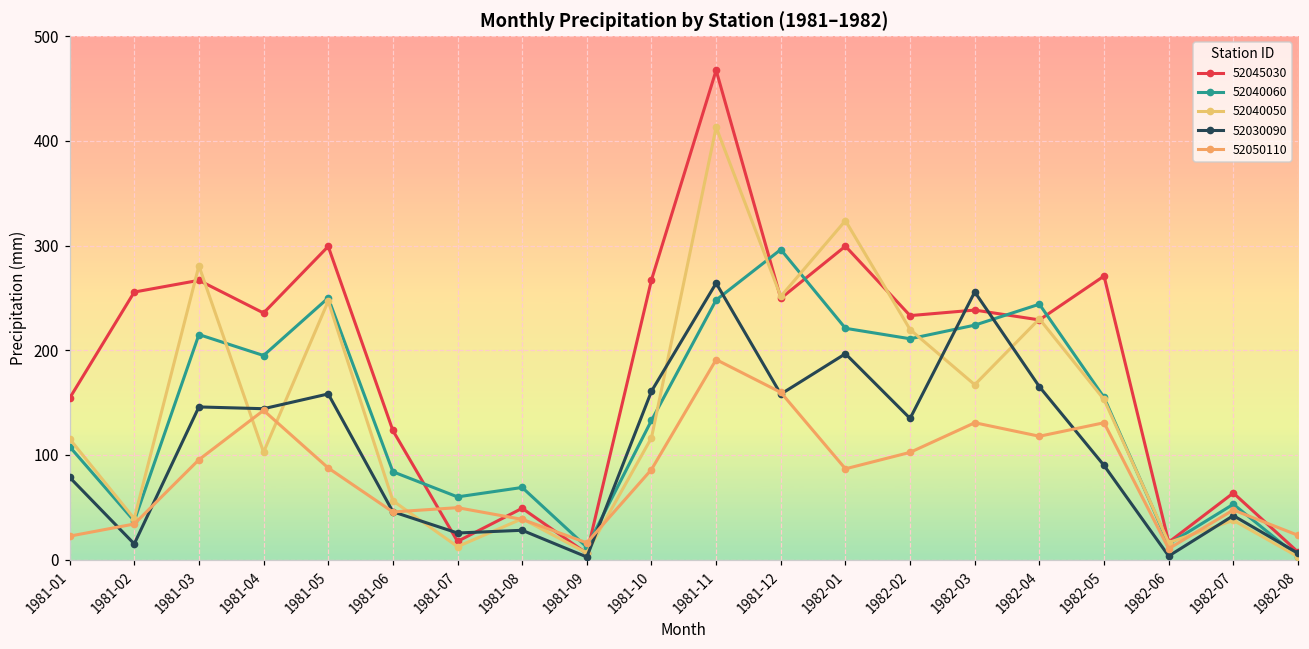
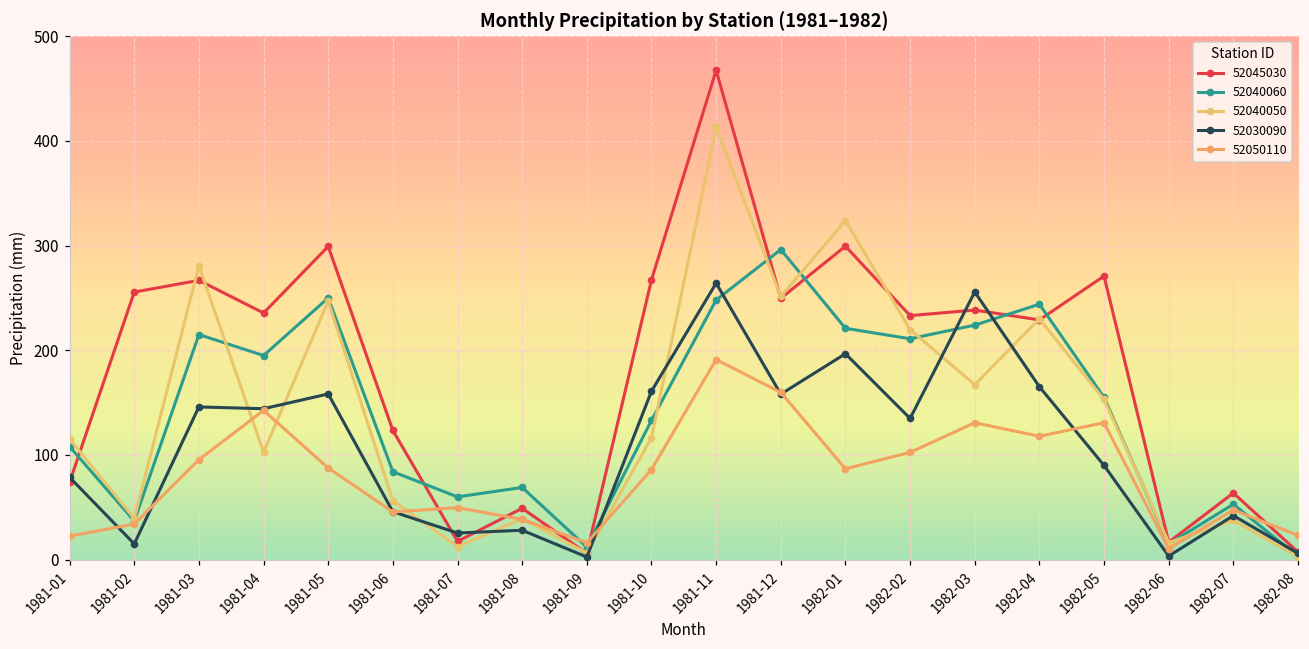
  {
    "52045030": {
-     "1981-01": 150,
+     "1981-01": 70,
      "1981-02": 260,
      "1981-03": 270,
      "1981-04": 240,
      "1981-05": 300,
      "1981-06": 120,
      "1981-07": 20,
      "1981-08": 50,
      "1981-10": 270,
      "1981-11": 470,
      "1982-01": 300,
      "1982-02": 230,
      "1982-03": 240,
      "1982-05": 270,
      "1982-07": 60
    },
    "52040060": {
      "1981-01": 110,
      "1981-03": 220,
      "1981-04": 200,
      "1981-05": 250,
      "1981-06": 80,
      "1981-07": 60,
      "1981-08": 70,
      "1981-09": 10,
      "1981-10": 130,
      "1981-11": 250,
      "1981-12": 300,
      "1982-01": 220,
      "1982-02": 210,
      "1982-03": 220,
      "1982-04": 240,
      "1982-07": 50
    },
    "52030090": {
      "1981-01": 80,
      "1981-02": 20,
      "1981-03": 150,
      "1981-05": 160,
      "1981-07": 30,
      "1981-08": 30,
      "1981-09": 0,
      "1981-10": 160,
      "1981-11": 260,
      "1982-01": 200,
      "1982-02": 130,
      "1982-03": 260,
      "1982-04": 170,
      "1982-05": 90,
      "1982-06": 0,
      "1982-07": 40
    }
  }
